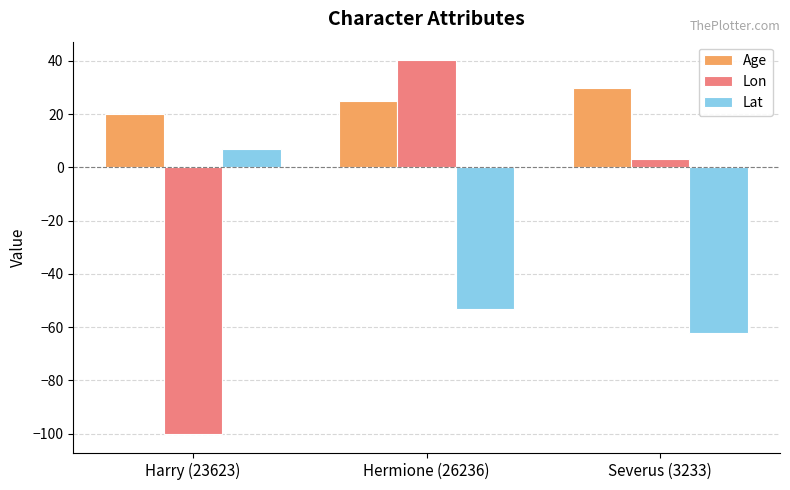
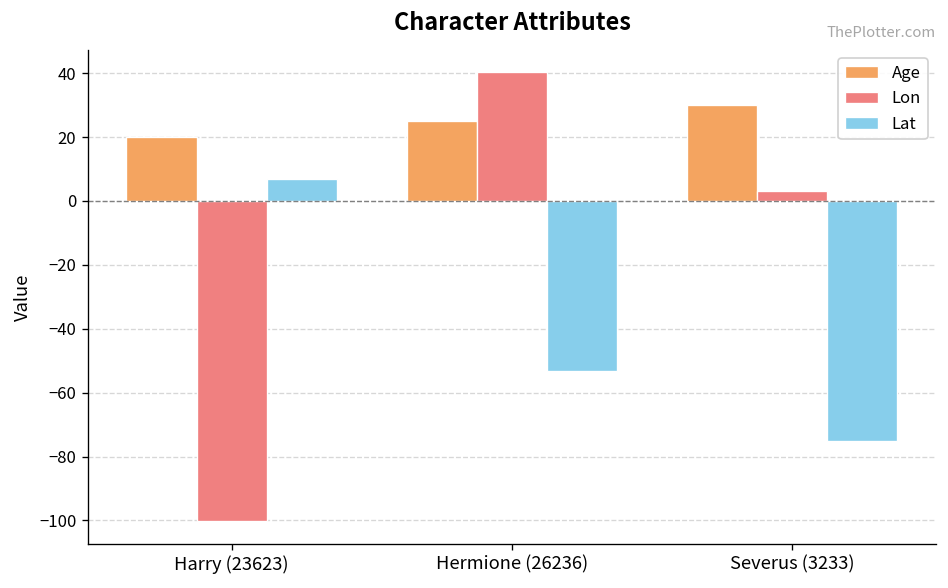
  {
    "Lat": {
      "Harry (23623)": 7,
      "Hermione (26236)": -53,
-     "Severus (3233)": -62
+     "Severus (3233)": -75
    }
  }
